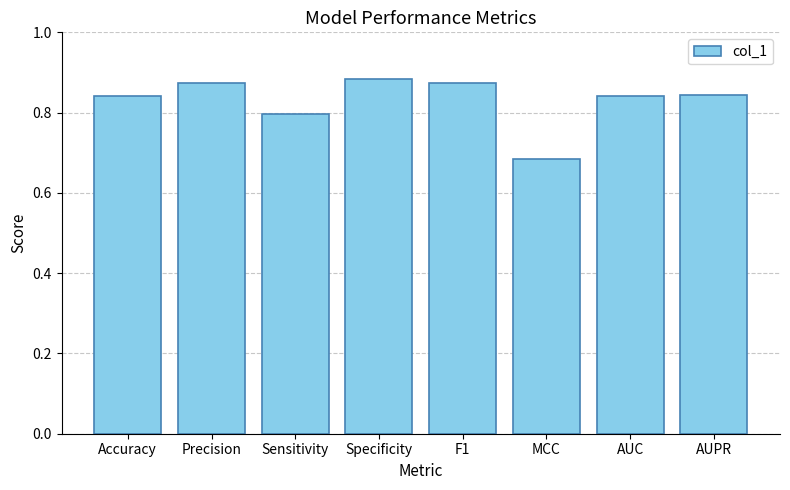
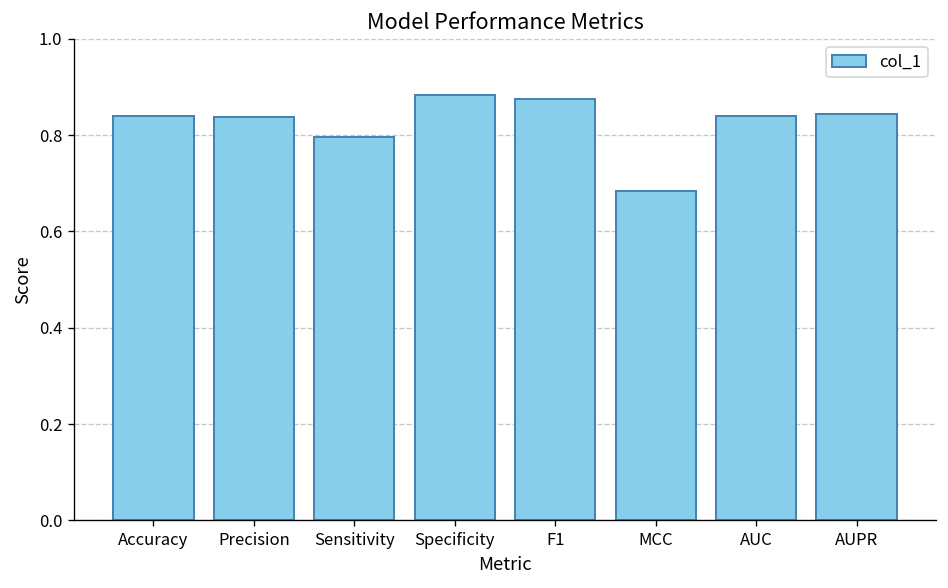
  {
    "Accuracy": 0.84,
-   "Precision": 0.87,
+   "Precision": 0.84,
    "Sensitivity": 0.80,
    "Specificity": 0.88,
    "F1": 0.87,
    "MCC": 0.68,
    "AUC": 0.84,
    "AUPR": 0.84
  }
